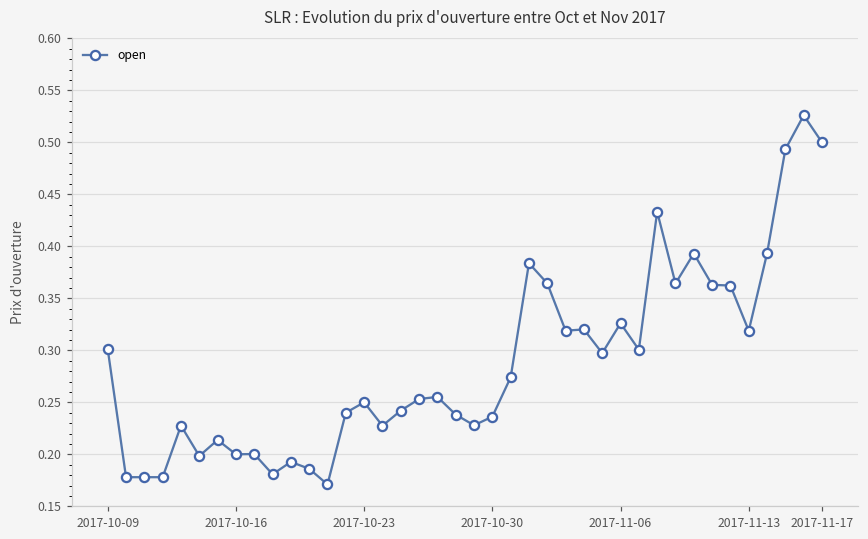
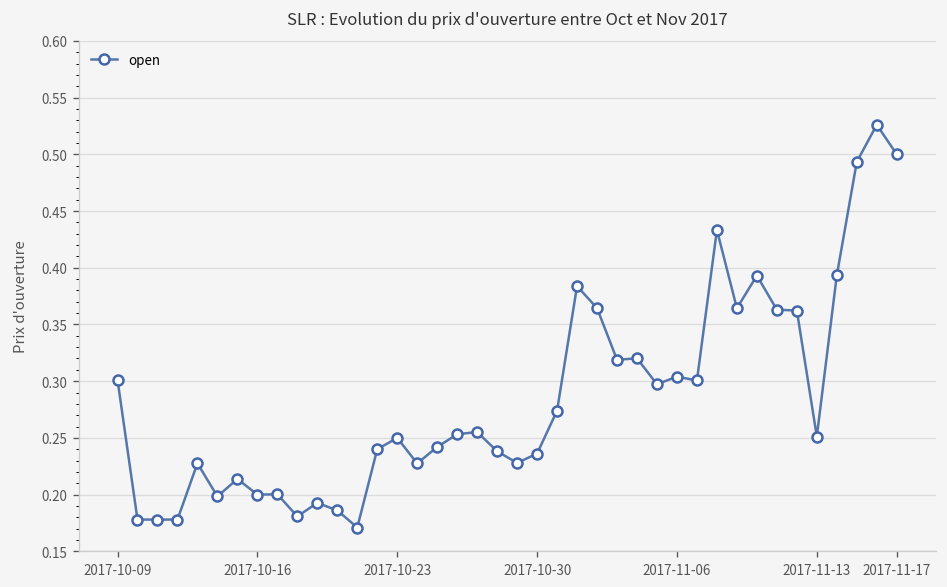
  {
    "2017-10-09": 0.30,
    "2017-10-16": 0.20,
    "2017-10-23": 0.25,
    "2017-10-30": 0.24,
-   "2017-11-06": 0.33,
-   "2017-11-13": 0.32,
+   "2017-11-06": 0.30,
+   "2017-11-13": 0.25,
    "2017-11-17": 0.50
  }
